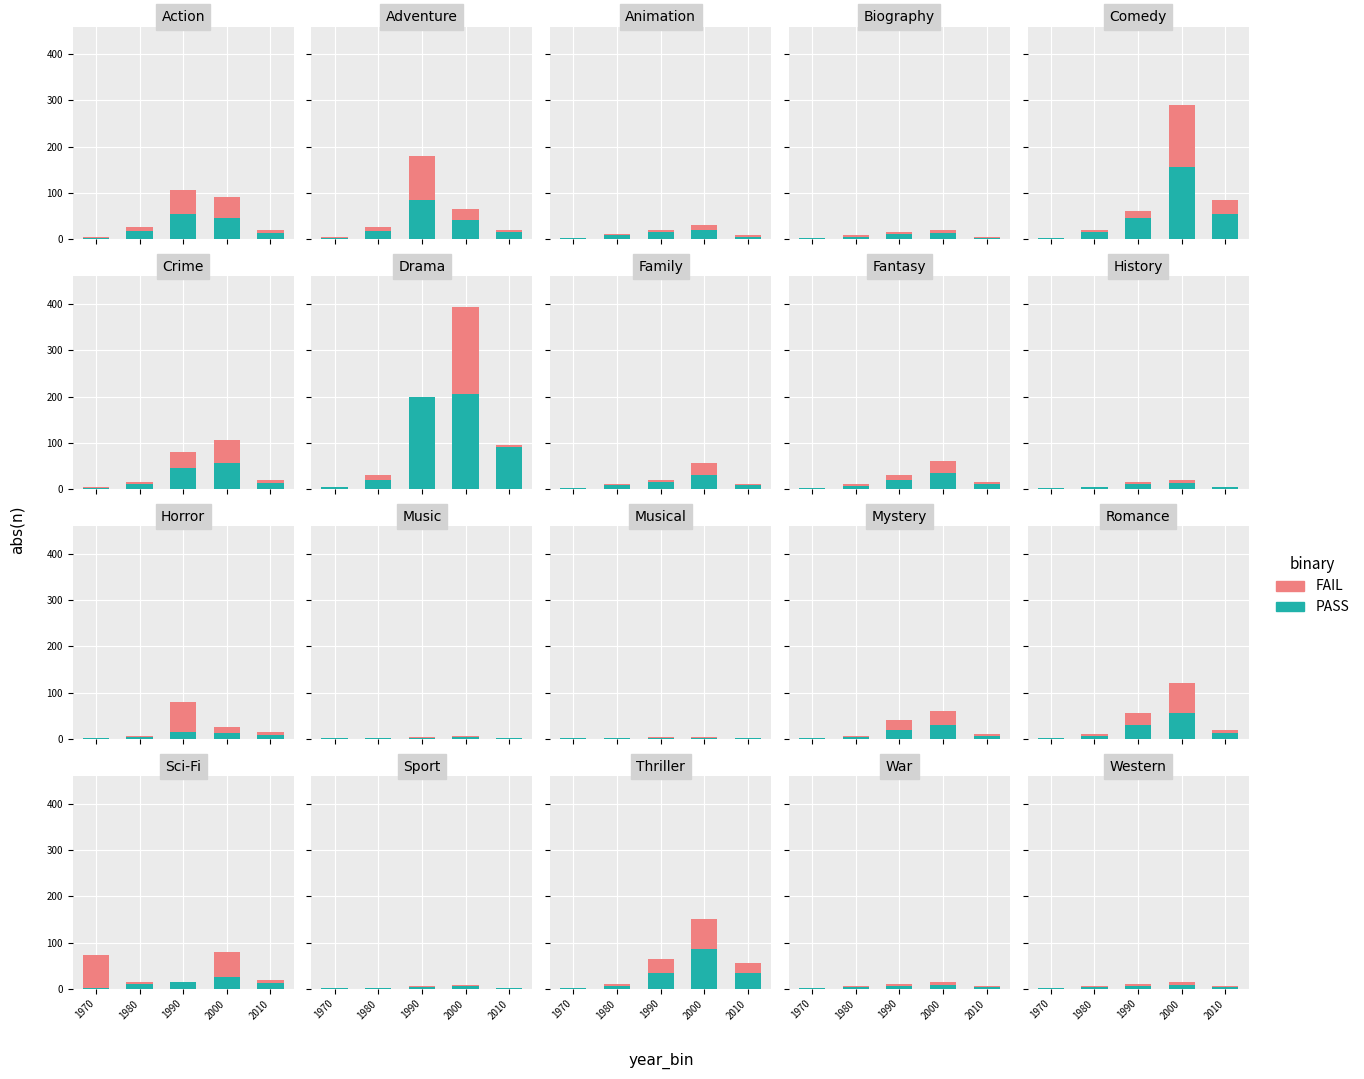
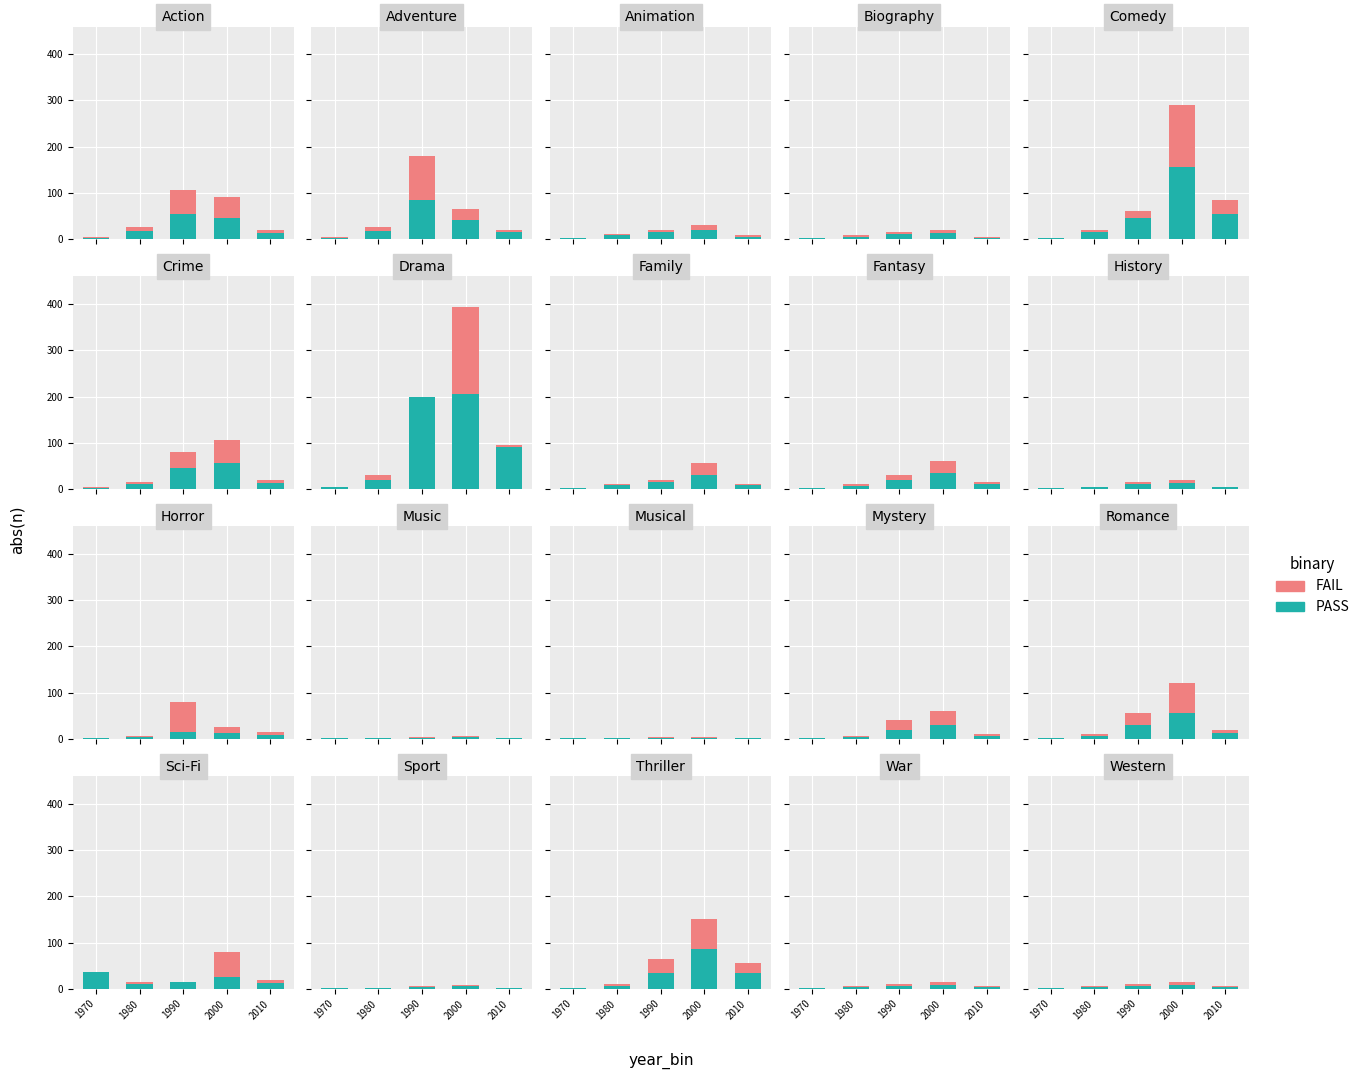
  {
    "Sci-Fi": {
      "FAIL": {
-       "1970": 70,
+       "1970": 0,
        "1980": 20,
        "1990": 10,
        "2000": 80,
        "2010": 20
      },
      "PASS": {
-       "1970": 0,
+       "1970": 40,
        "1990": 10
      }
    }
  }
